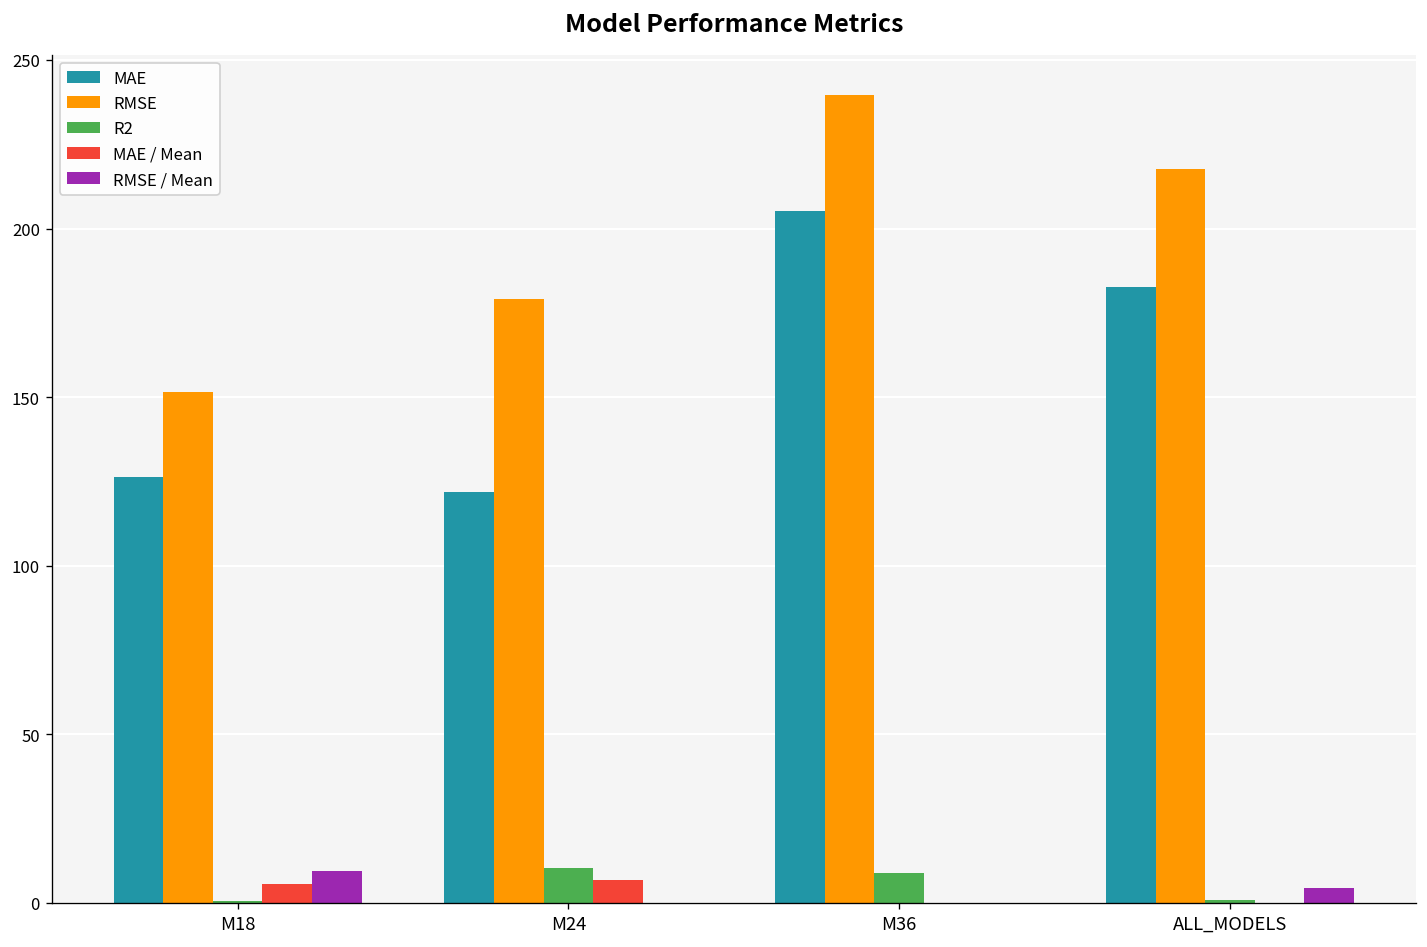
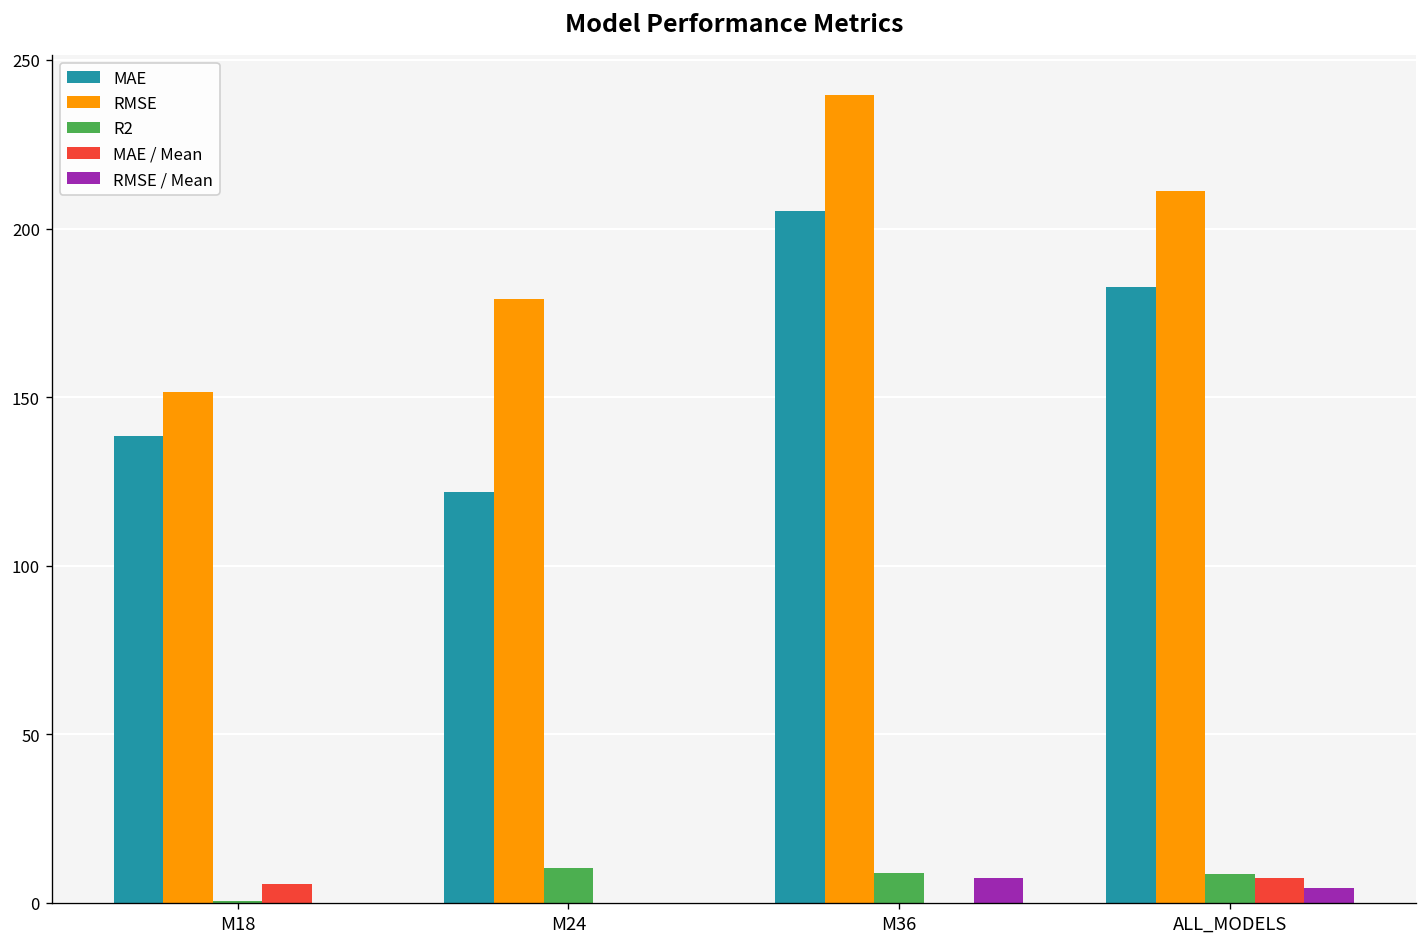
  {
    "MAE": {
-     "M18": 126,
+     "M18": 138,
      "M24": 122,
      "M36": 205,
      "ALL_MODELS": 183
    },
    "RMSE": {
      "M18": 152,
      "M24": 179,
      "M36": 240,
-     "ALL_MODELS": 218
+     "ALL_MODELS": 211
    },
    "R2": {
      "M24": 10,
      "M36": 9,
-     "ALL_MODELS": 1
+     "ALL_MODELS": 8
    },
    "MAE / Mean": {
      "M18": 6,
-     "M24": 7,
-     "ALL_MODELS": 0
+     "M24": 0,
+     "ALL_MODELS": 7
    },
    "RMSE / Mean": {
-     "M18": 9,
-     "M36": 0,
+     "M18": 0,
+     "M36": 7,
      "ALL_MODELS": 4
    }
  }
